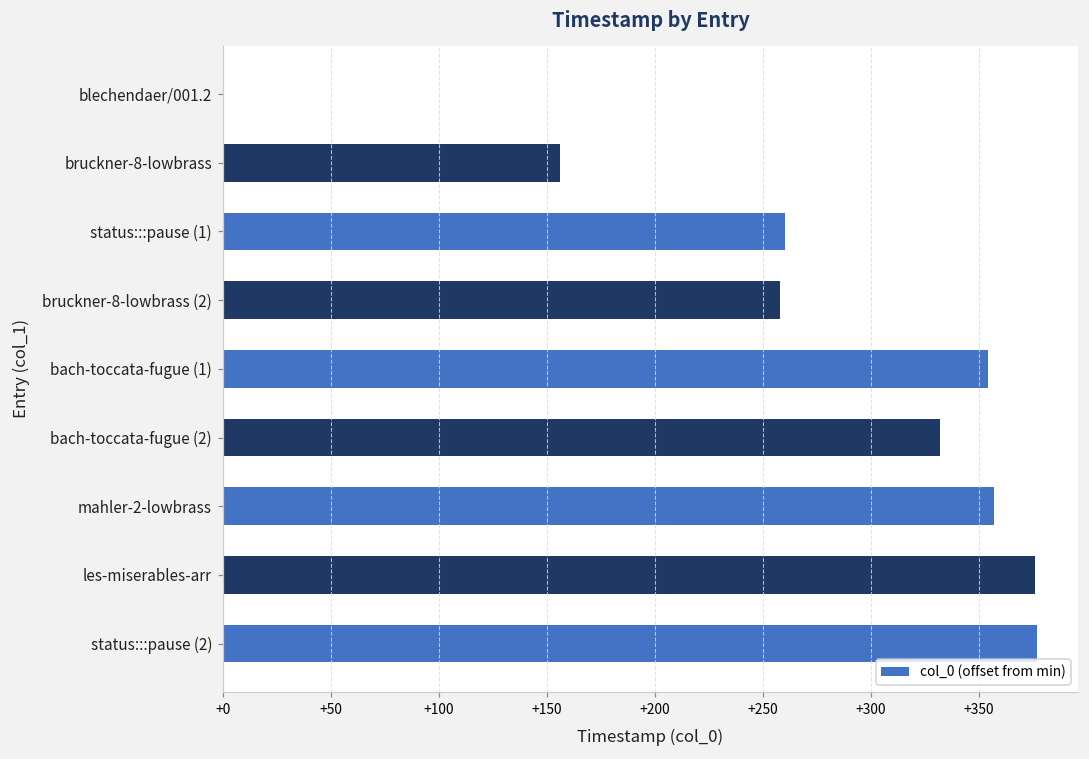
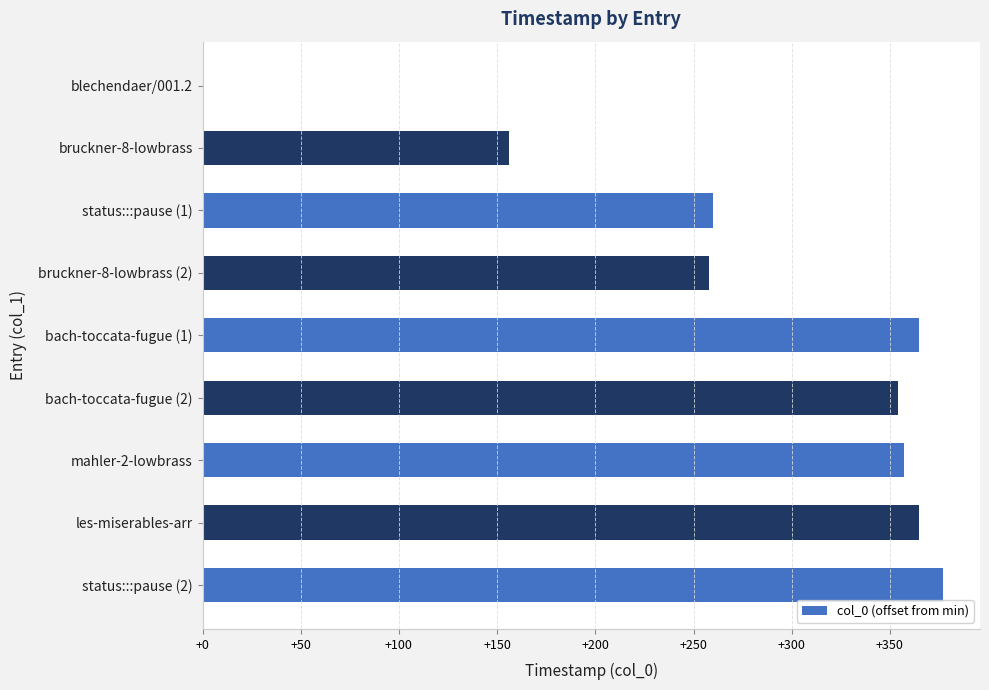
  {
    "blechendaer/001.2": "+0",
    "bruckner-8-lowbrass": "+156",
    "status:::pause (1)": "+260",
    "bruckner-8-lowbrass (2)": "+258",
-   "bach-toccata-fugue (1)": "+354",
-   "bach-toccata-fugue (2)": "+332",
+   "bach-toccata-fugue (1)": "+365",
+   "bach-toccata-fugue (2)": "+354",
    "mahler-2-lowbrass": "+357",
-   "les-miserables-arr": "+376",
+   "les-miserables-arr": "+365",
    "status:::pause (2)": "+377"
  }
